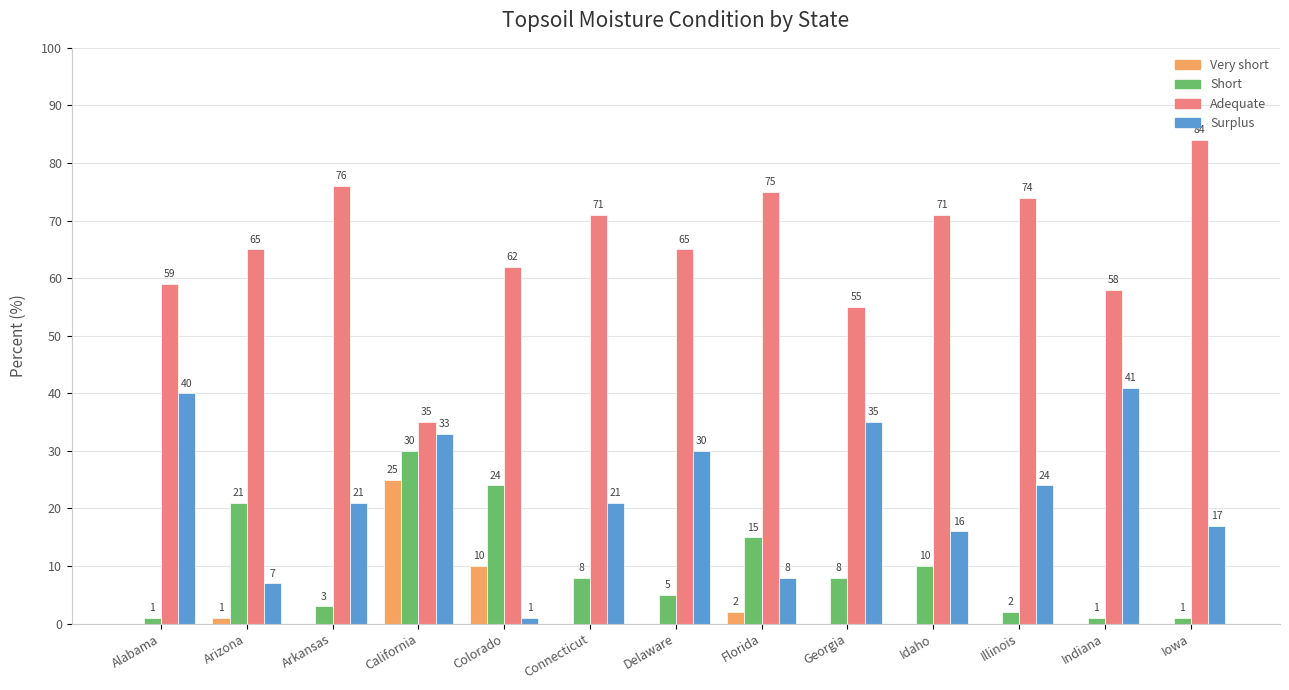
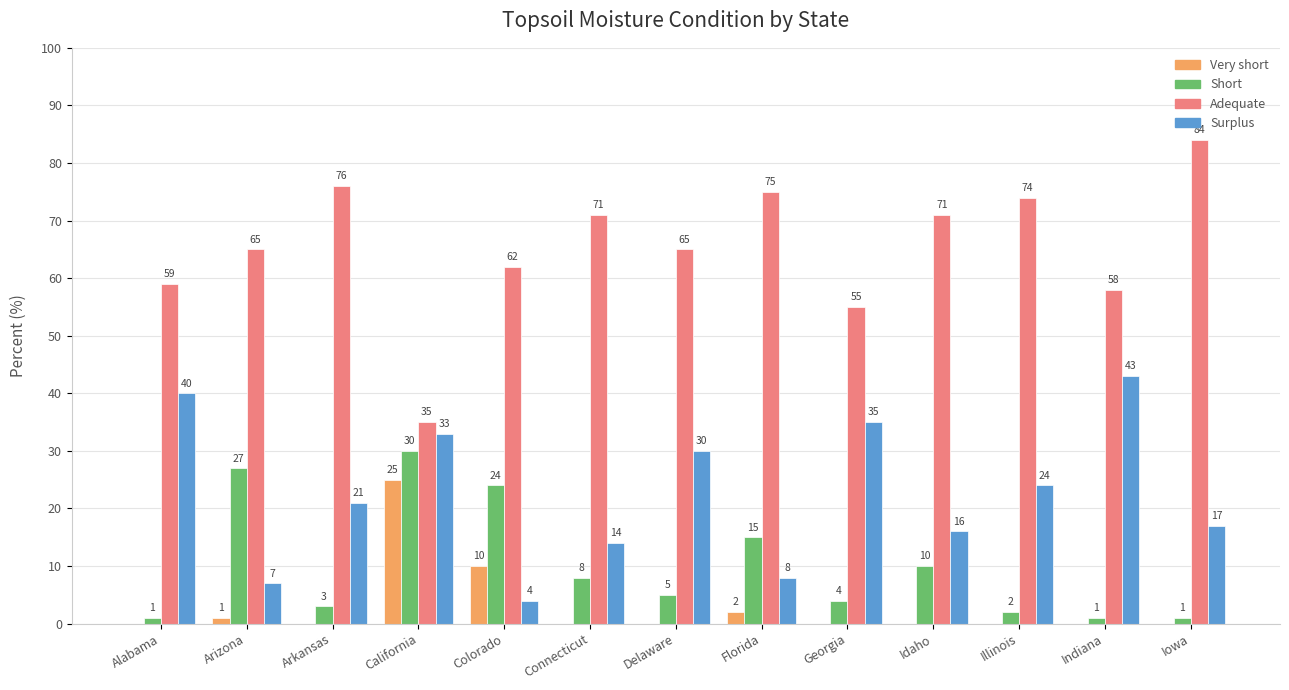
  {
    "Short": {
      "Alabama": 1,
-     "Arizona": 21,
+     "Arizona": 27,
      "Arkansas": 3,
      "California": 30,
      "Colorado": 24,
      "Connecticut": 8,
      "Delaware": 5,
      "Florida": 15,
-     "Georgia": 8,
+     "Georgia": 4,
      "Idaho": 10,
      "Illinois": 2,
      "Indiana": 1,
      "Iowa": 1
    },
    "Surplus": {
      "Alabama": 40,
      "Arizona": 7,
      "Arkansas": 21,
      "California": 33,
-     "Colorado": 1,
-     "Connecticut": 21,
+     "Colorado": 4,
+     "Connecticut": 14,
      "Delaware": 30,
      "Florida": 8,
      "Georgia": 35,
      "Idaho": 16,
      "Illinois": 24,
-     "Indiana": 41,
+     "Indiana": 43,
      "Iowa": 17
    }
  }
